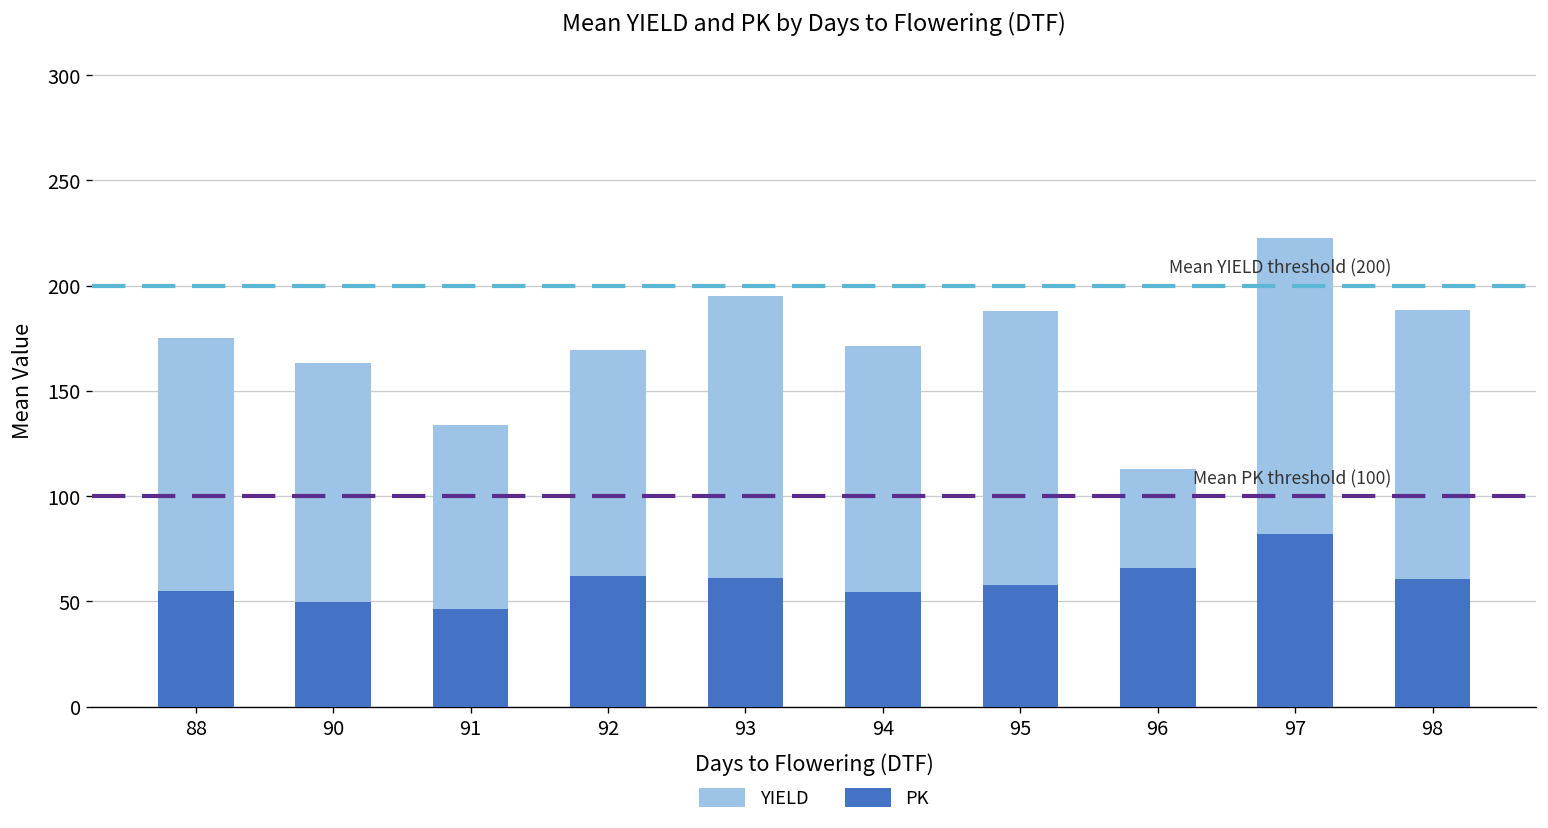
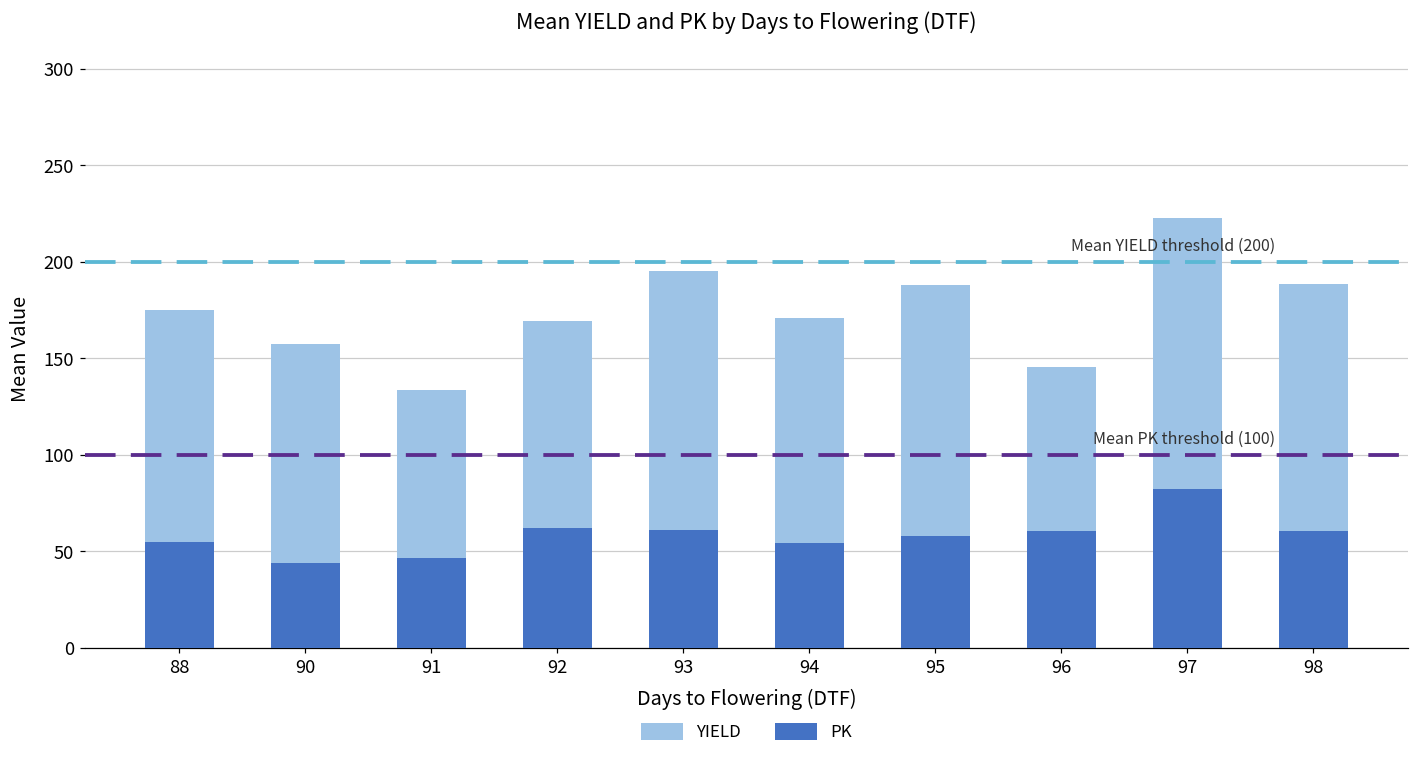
  {
    "PK": {
      "88": 55,
-     "90": 50,
+     "90": 44,
      "91": 47,
      "92": 62,
      "93": 61,
      "94": 54,
      "95": 58,
-     "96": 66,
+     "96": 60,
      "97": 82,
      "98": 61
    },
    "YIELD": {
      "88": 120,
      "90": 114,
      "91": 87,
      "92": 108,
      "93": 134,
      "94": 117,
      "95": 130,
-     "96": 47,
+     "96": 85,
      "98": 128
    }
  }
